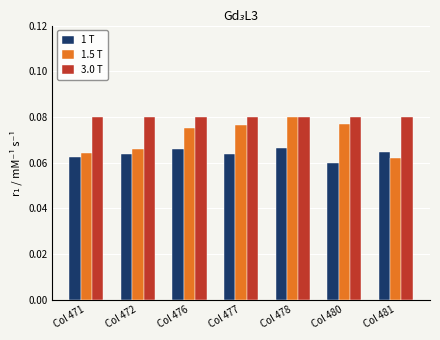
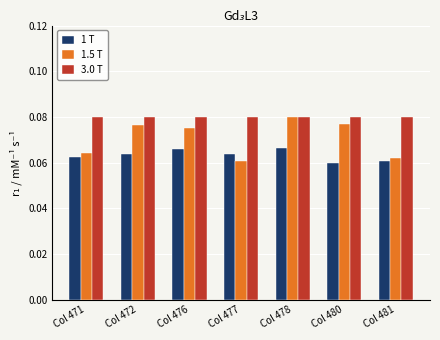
  {
    "1 T": {
      "Col 471": 0.063,
      "Col 472": 0.064,
      "Col 476": 0.066,
      "Col 477": 0.064,
      "Col 478": 0.066,
      "Col 480": 0.060,
-     "Col 481": 0.065
+     "Col 481": 0.061
    },
    "1.5 T": {
      "Col 471": 0.064,
-     "Col 472": 0.066,
+     "Col 472": 0.077,
      "Col 476": 0.075,
-     "Col 477": 0.077,
+     "Col 477": 0.061,
      "Col 478": 0.080,
      "Col 480": 0.077,
      "Col 481": 0.062
    },
    "3.0 T": {
      "Col 471": 0.080,
      "Col 472": 0.080,
      "Col 476": 0.080,
      "Col 477": 0.080,
      "Col 478": 0.080,
      "Col 480": 0.080,
      "Col 481": 0.080
    }
  }
